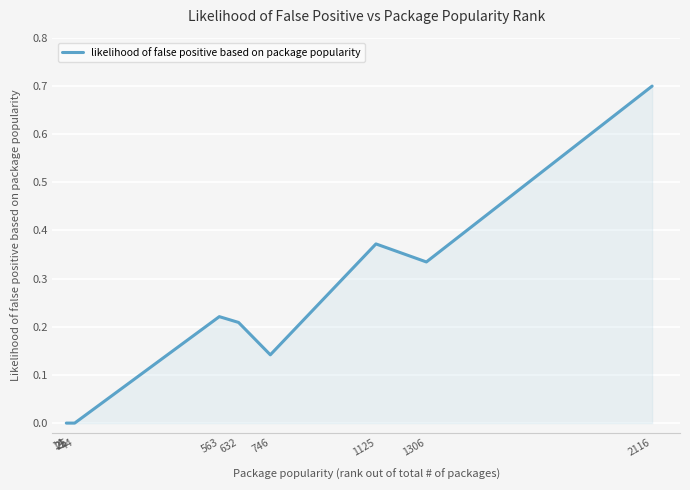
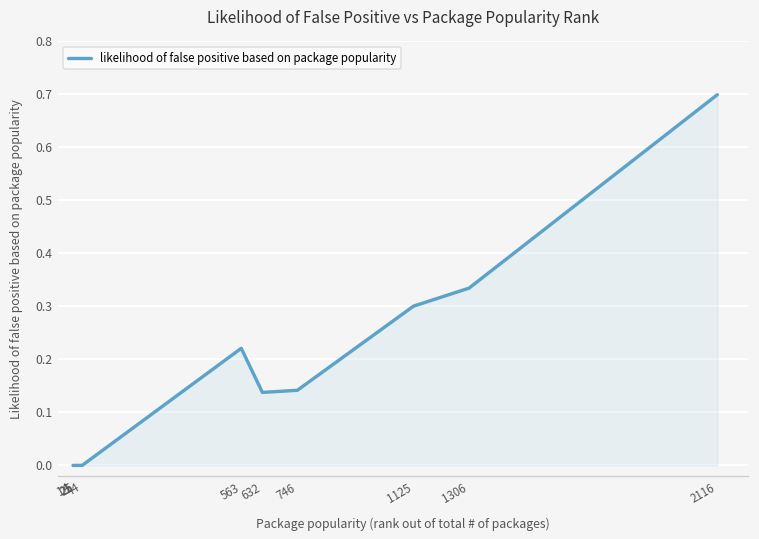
  {
    "14": 0.00,
    "21": 0.00,
    "25": 0.00,
    "44": 0.00,
    "563": 0.22,
-   "632": 0.21,
+   "632": 0.14,
    "746": 0.14,
-   "1125": 0.37,
+   "1125": 0.30,
    "1306": 0.33,
    "2116": 0.70
  }
